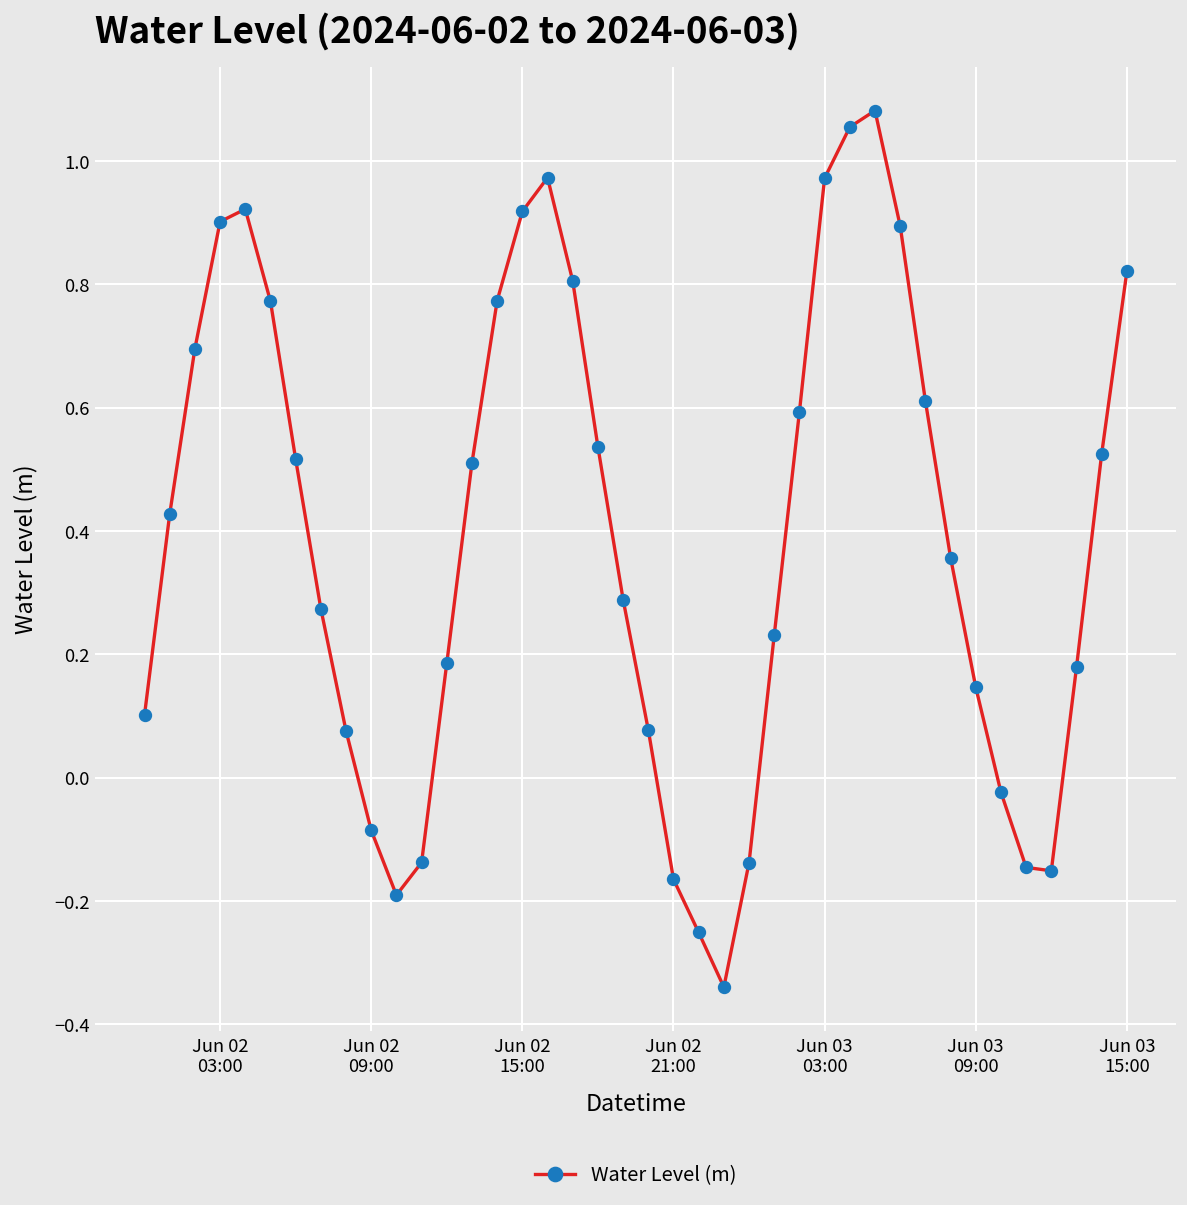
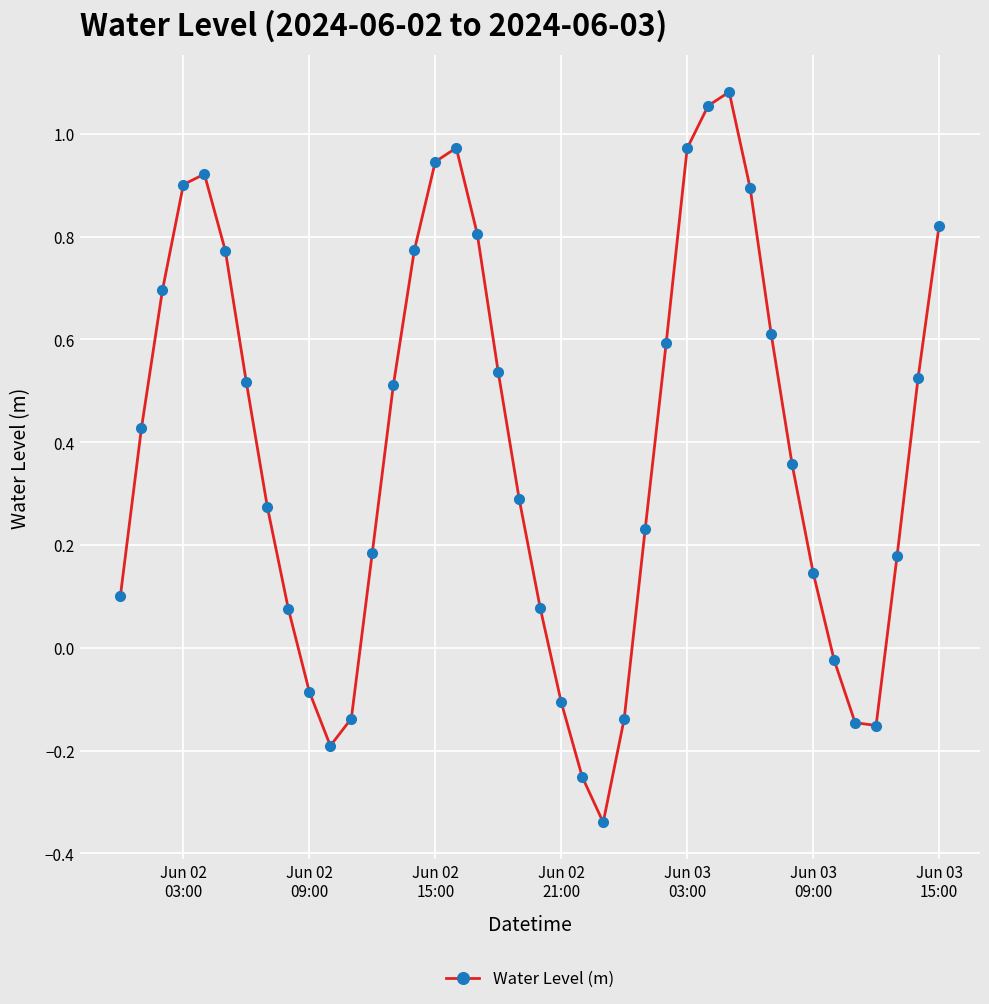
  {
    "Jun 02 03:00": 0.90,
    "Jun 02 09:00": -0.09,
-   "Jun 02 15:00": 0.92,
-   "Jun 02 21:00": -0.16,
+   "Jun 02 15:00": 0.95,
+   "Jun 02 21:00": -0.11,
    "Jun 03 03:00": 0.97,
    "Jun 03 09:00": 0.15,
    "Jun 03 15:00": 0.82
  }
